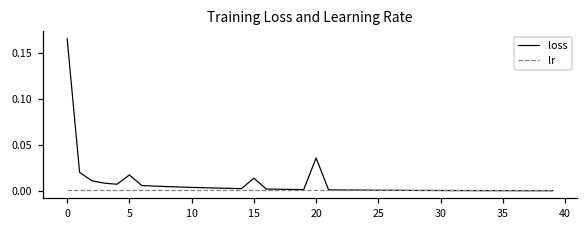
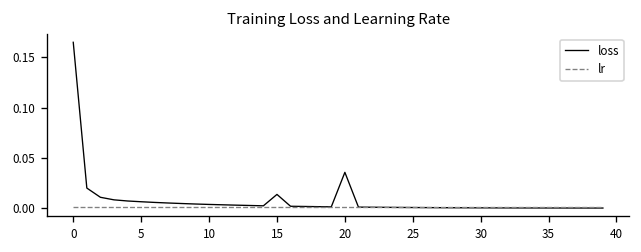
  {
    "loss": {
      "0": 0.16,
-     "5": 0.02,
+     "5": 0.01,
      "15": 0.01,
      "20": 0.04
    },
    "lr": {
      "0": 0.00,
      "5": 0.00,
      "15": 0.00,
      "20": 0.00
    }
  }
